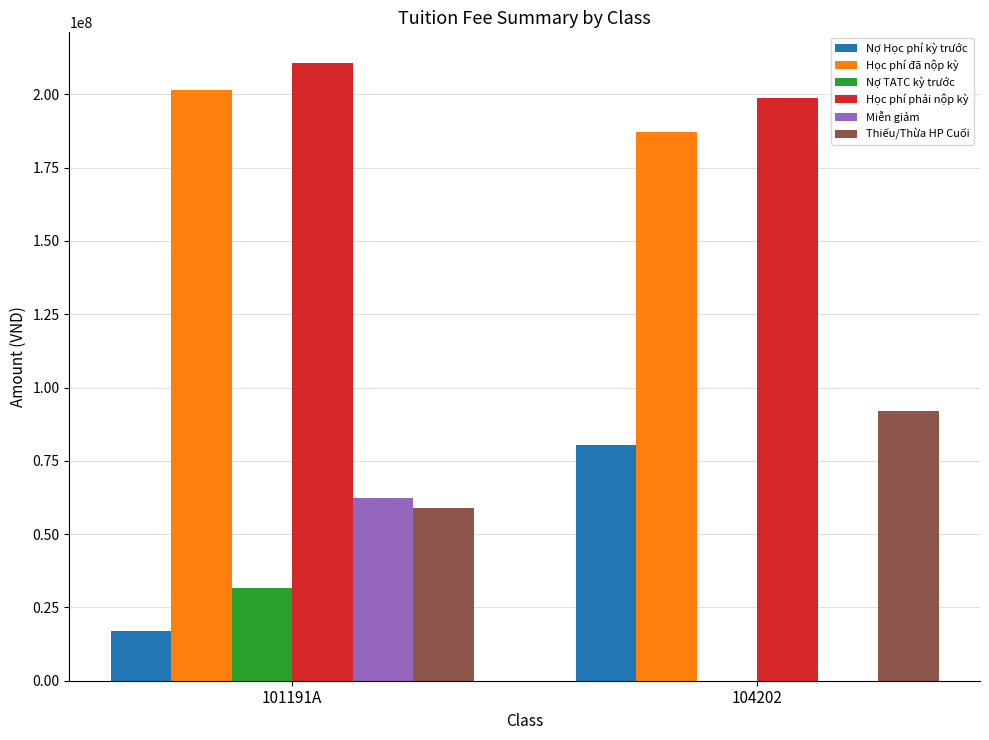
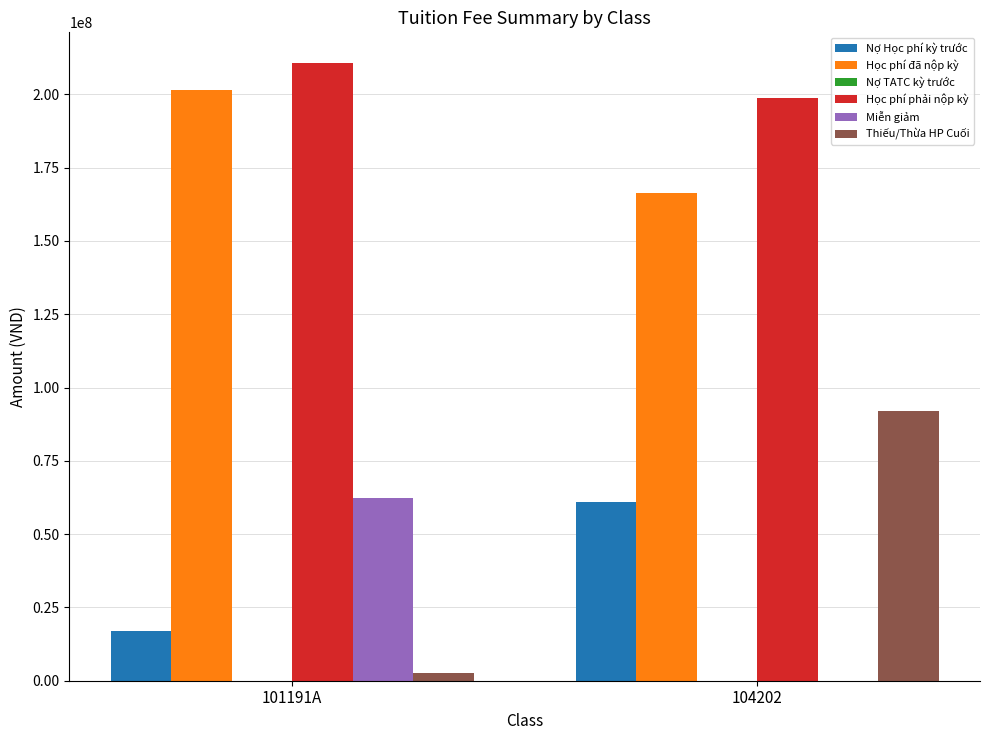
  {
    "Nợ Học phí kỳ trước": {
      "101191A": 17000000,
-     "104202": 80000000
+     "104202": 61000000
    },
    "Học phí đã nộp kỳ": {
      "101191A": 201000000,
-     "104202": 187000000
+     "104202": 166000000
    },
    "Nợ TATC kỳ trước": {
-     "101191A": 32000000,
+     "101191A": 0,
      "104202": 0
    },
    "Học phí phải nộp kỳ": {
      "101191A": 211000000,
      "104202": 199000000
    },
    "Miễn giảm": {
      "101191A": 62000000,
      "104202": 0
    },
    "Thiếu/Thừa HP Cuối": {
-     "101191A": 59000000,
+     "101191A": 3000000,
      "104202": 92000000
    }
  }
